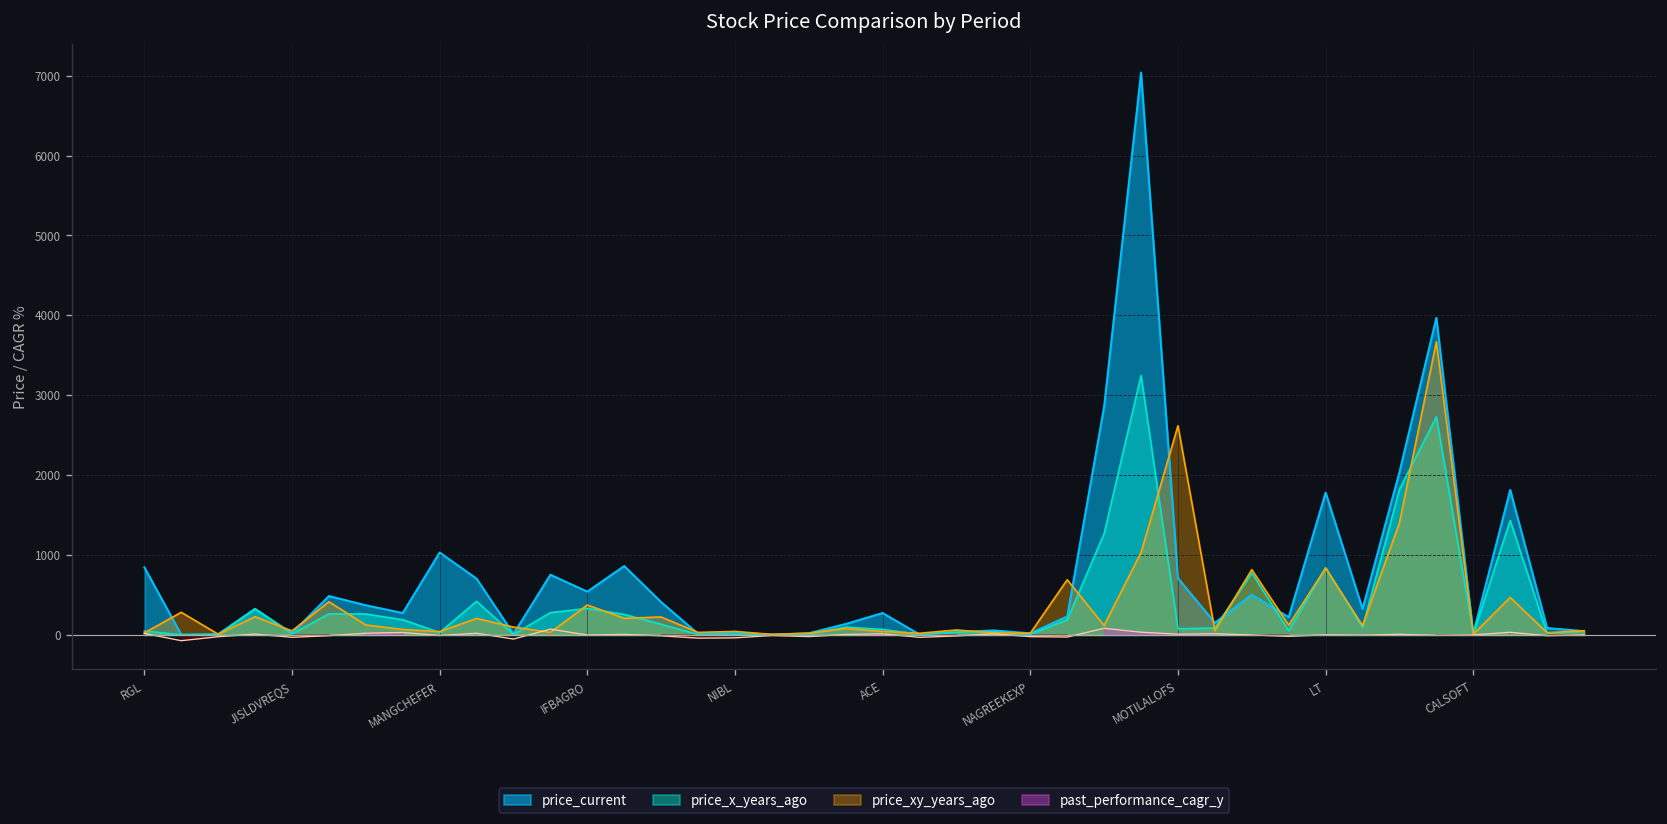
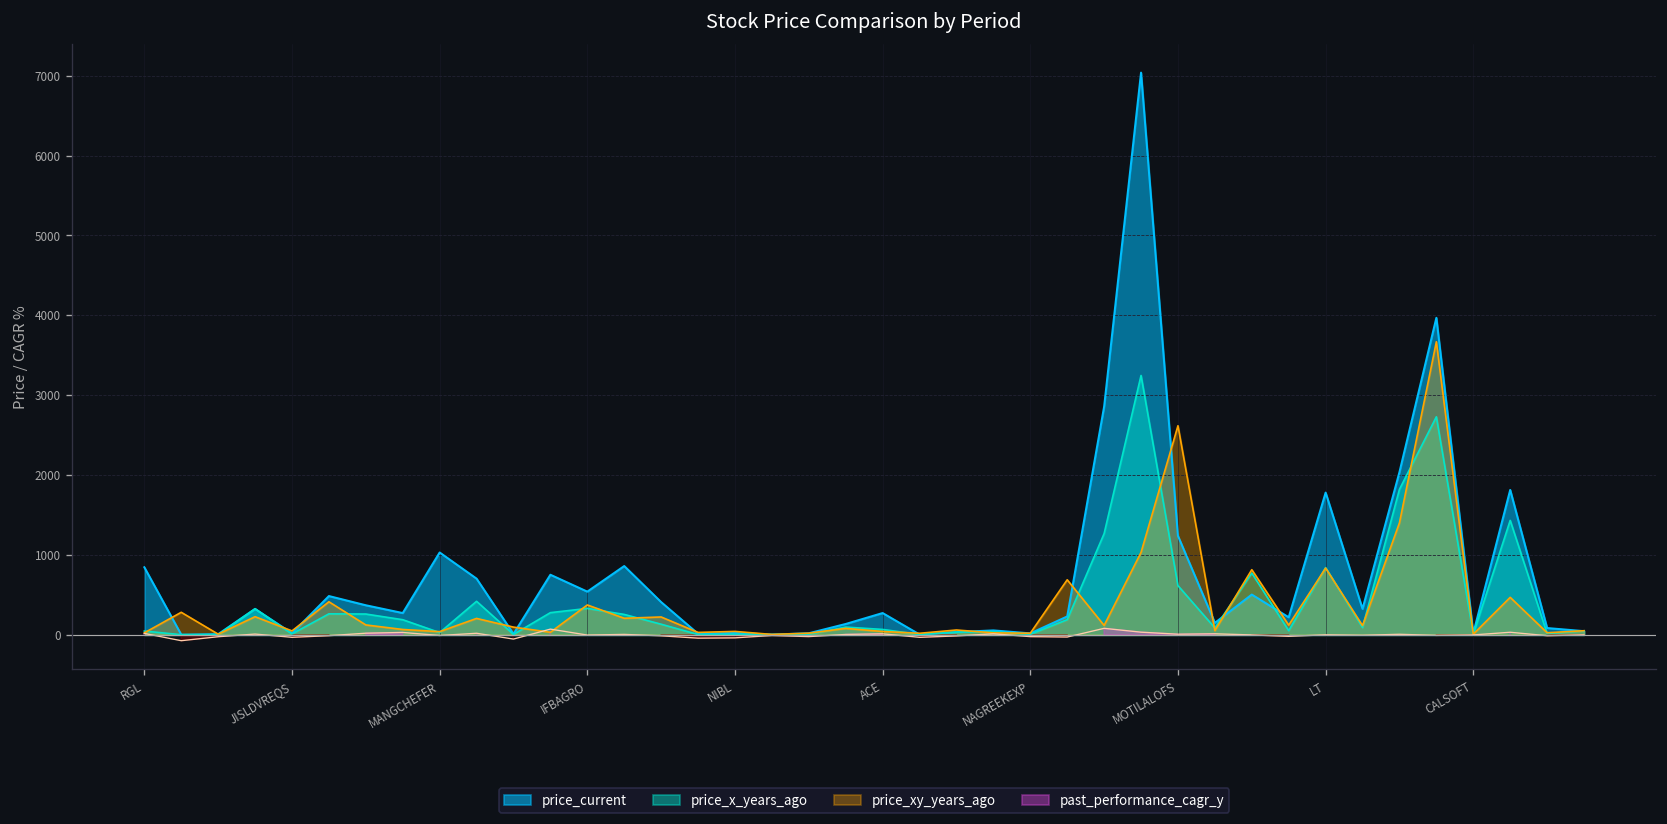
  {
    "price_current": {
      "RGL": 800,
      "MANGCHEFER": 1000,
      "IFBAGRO": 500,
      "ACE": 300,
-     "MOTILALOFS": 700,
+     "MOTILALOFS": 1200,
      "LT": 1800
    },
    "price_x_years_ago": {
      "IFBAGRO": 300,
-     "MOTILALOFS": 100
+     "MOTILALOFS": 600
    },
    "price_xy_years_ago": {
      "IFBAGRO": 400,
      "MOTILALOFS": 2600
    }
  }
